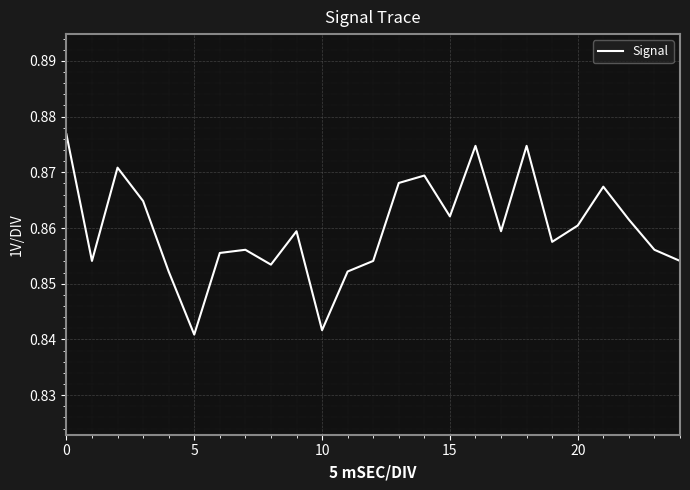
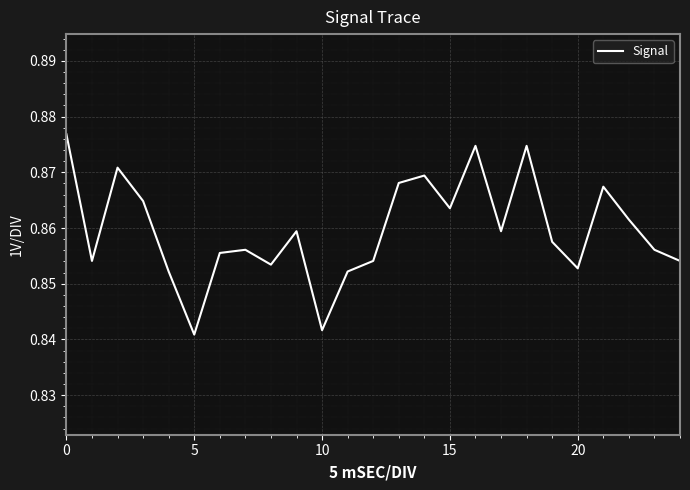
  {
    "0": 0.877,
    "5": 0.841,
    "10": 0.842,
-   "15": 0.862,
-   "20": 0.860
+   "15": 0.864,
+   "20": 0.853
  }
